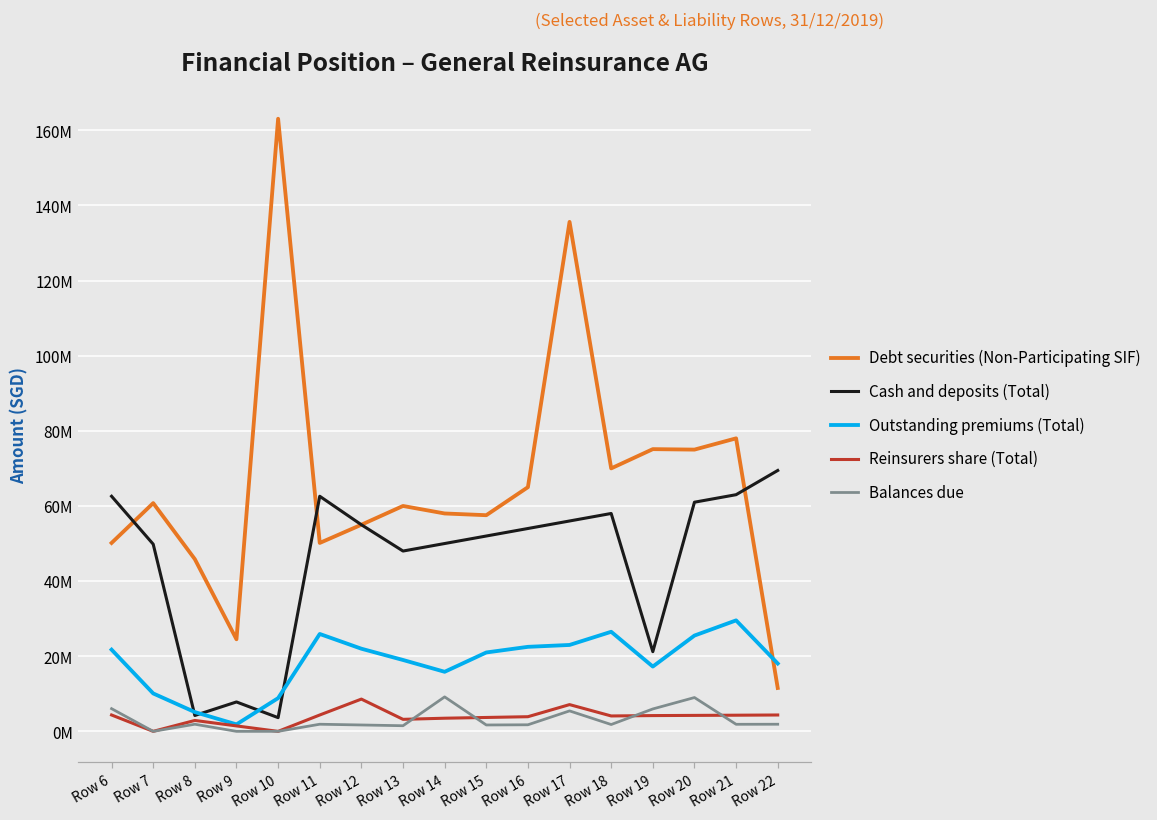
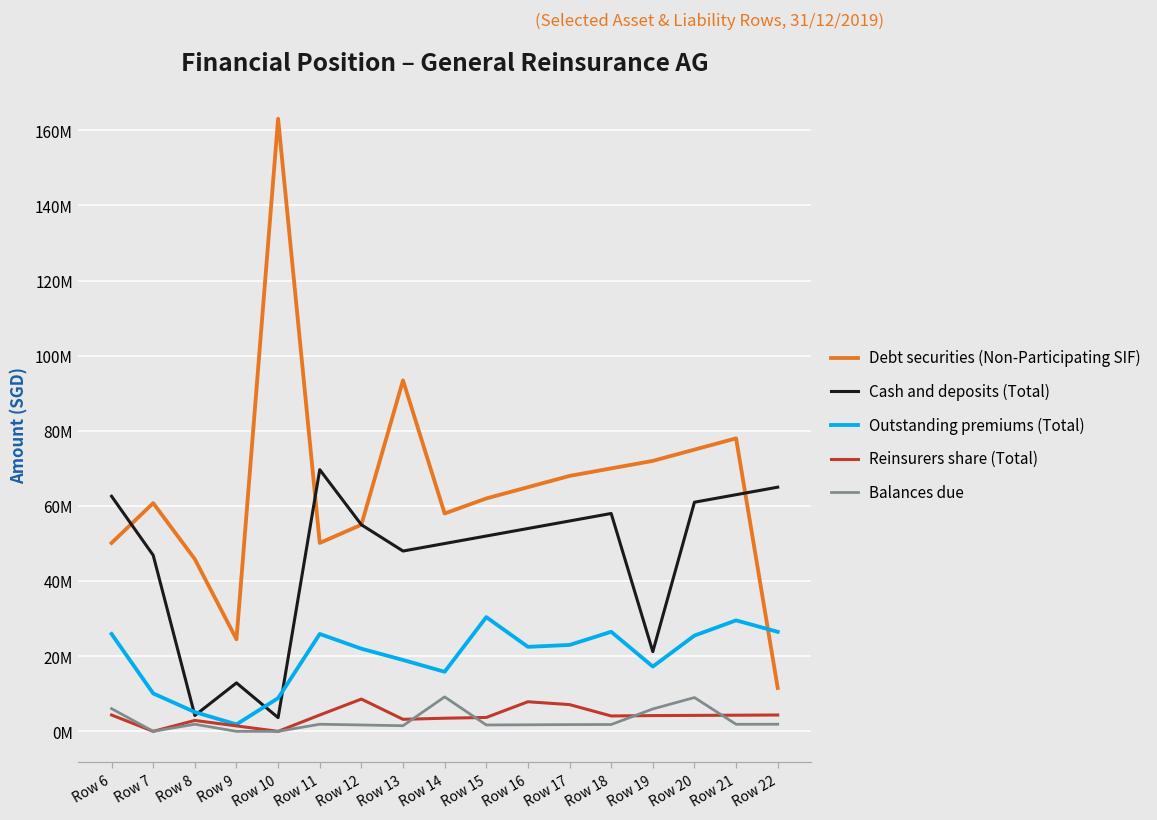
  {
    "Debt securities (Non-Participating SIF)": {
      "Row 6": 50000000,
      "Row 7": 61000000,
      "Row 8": 46000000,
      "Row 9": 25000000,
      "Row 10": 163000000,
      "Row 11": 50000000,
-     "Row 13": 60000000,
+     "Row 13": 93000000,
      "Row 14": 58000000,
-     "Row 15": 58000000,
+     "Row 15": 62000000,
      "Row 16": 65000000,
-     "Row 17": 136000000,
+     "Row 17": 68000000,
      "Row 18": 70000000,
-     "Row 19": 75000000,
+     "Row 19": 72000000,
      "Row 20": 75000000,
      "Row 21": 78000000,
      "Row 22": 12000000
    },
    "Cash and deposits (Total)": {
      "Row 6": 63000000,
-     "Row 7": 50000000,
+     "Row 7": 47000000,
      "Row 8": 4000000,
-     "Row 9": 8000000,
+     "Row 9": 13000000,
      "Row 10": 4000000,
-     "Row 11": 63000000,
+     "Row 11": 70000000,
      "Row 13": 48000000,
      "Row 14": 50000000,
      "Row 15": 52000000,
      "Row 16": 54000000,
      "Row 17": 56000000,
      "Row 18": 58000000,
      "Row 19": 21000000,
      "Row 20": 61000000,
      "Row 21": 63000000,
-     "Row 22": 69000000
+     "Row 22": 65000000
    },
    "Outstanding premiums (Total)": {
-     "Row 6": 22000000,
+     "Row 6": 26000000,
      "Row 7": 10000000,
      "Row 8": 5000000,
      "Row 10": 9000000,
      "Row 11": 26000000,
      "Row 12": 22000000,
      "Row 13": 19000000,
      "Row 14": 16000000,
-     "Row 15": 21000000,
+     "Row 15": 30000000,
      "Row 16": 23000000,
      "Row 17": 23000000,
      "Row 18": 27000000,
      "Row 19": 17000000,
      "Row 20": 26000000,
      "Row 21": 30000000,
-     "Row 22": 18000000
+     "Row 22": 27000000
    },
    "Reinsurers share (Total)": {
      "Row 6": 4000000,
      "Row 8": 3000000,
      "Row 11": 4000000,
      "Row 12": 9000000,
      "Row 13": 3000000,
      "Row 14": 4000000,
      "Row 15": 4000000,
-     "Row 16": 4000000,
+     "Row 16": 8000000,
      "Row 17": 7000000,
      "Row 18": 4000000,
      "Row 19": 4000000,
      "Row 20": 4000000,
      "Row 21": 4000000,
      "Row 22": 4000000
    },
    "Balances due": {
      "Row 6": 6000000,
      "Row 8": 2000000,
      "Row 9": 0,
      "Row 11": 2000000,
      "Row 12": 2000000,
      "Row 13": 2000000,
      "Row 14": 9000000,
      "Row 15": 2000000,
      "Row 16": 2000000,
-     "Row 17": 5000000,
+     "Row 17": 2000000,
      "Row 18": 2000000,
      "Row 19": 6000000,
      "Row 20": 9000000,
      "Row 21": 2000000,
      "Row 22": 2000000
    }
  }
